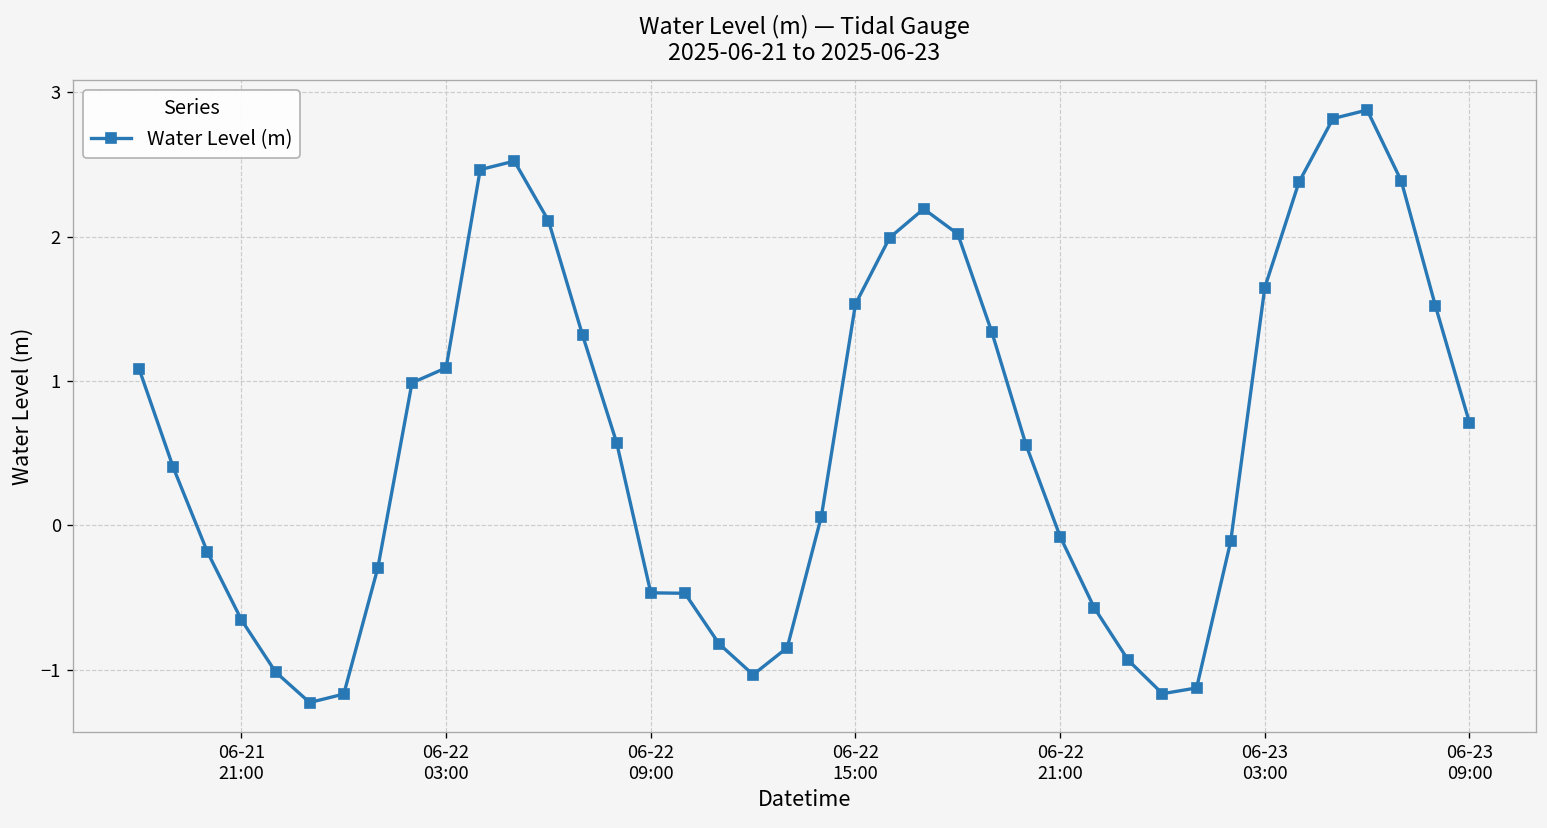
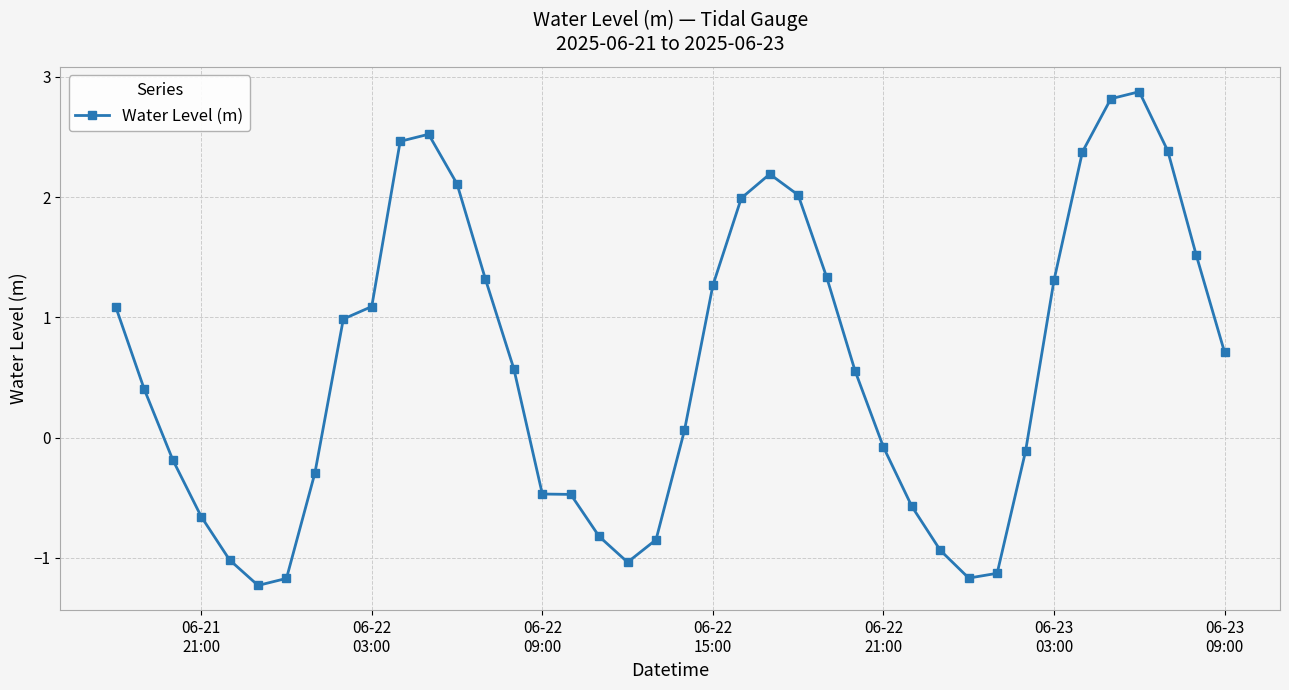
  {
    "06-21 21:00": -0.66,
    "06-22 03:00": 1.09,
    "06-22 09:00": -0.47,
-   "06-22 15:00": 1.53,
+   "06-22 15:00": 1.27,
    "06-22 21:00": -0.08,
-   "06-23 03:00": 1.65,
+   "06-23 03:00": 1.31,
    "06-23 09:00": 0.71
  }
